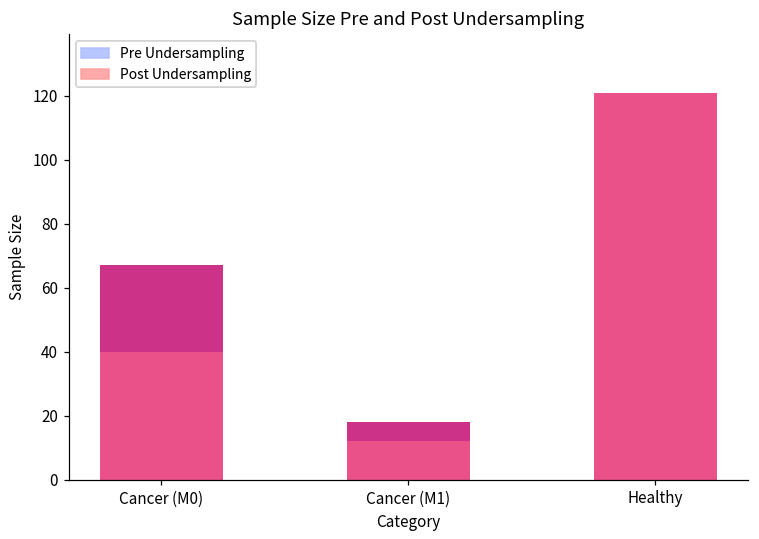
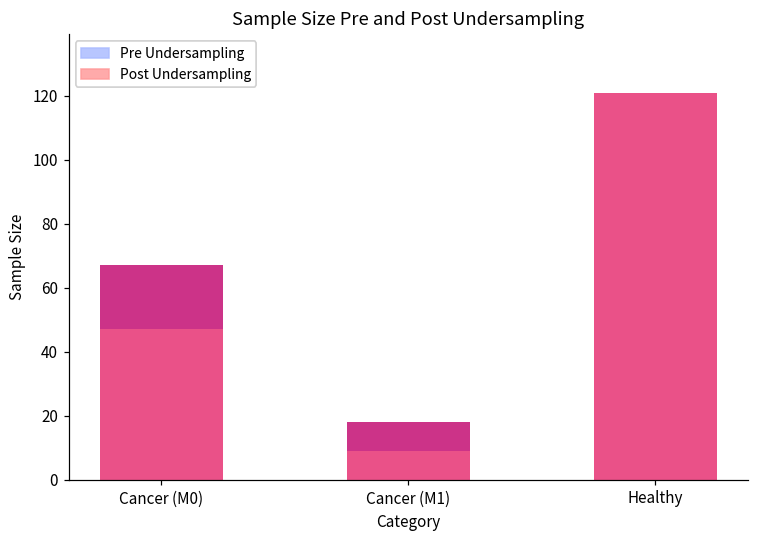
  {
    "Post Undersampling": {
-     "Cancer (M0)": 40,
-     "Cancer (M1)": 12,
+     "Cancer (M0)": 47,
+     "Cancer (M1)": 9,
      "Healthy": 121
    }
  }
